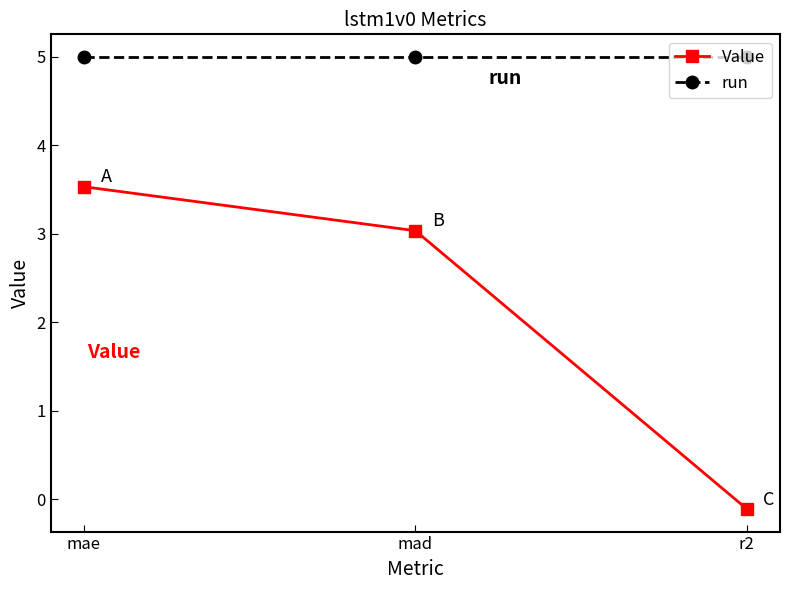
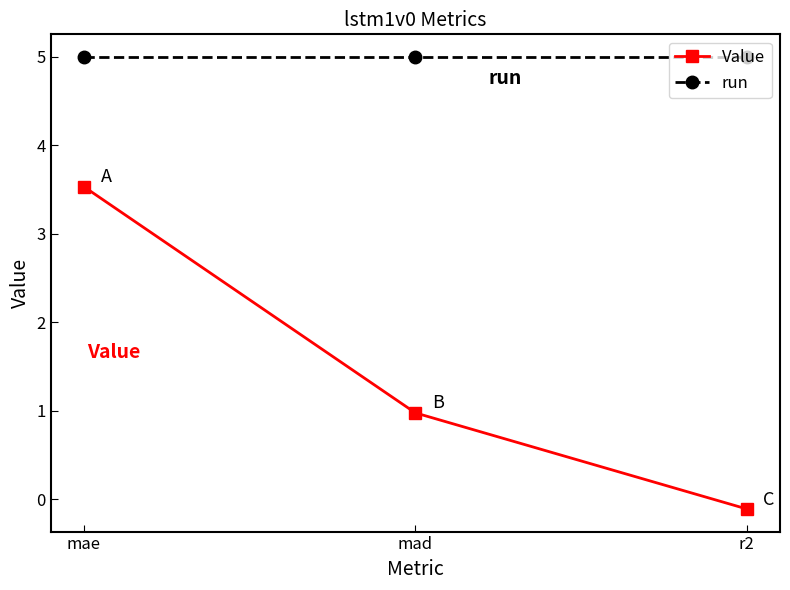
  {
    "Value": {
      "mae": 3.5,
-     "mad": 3.0,
+     "mad": 1.0,
      "r2": -0.1
    },
    "run": {
      "mae": 5.0,
      "mad": 5.0
    }
  }
